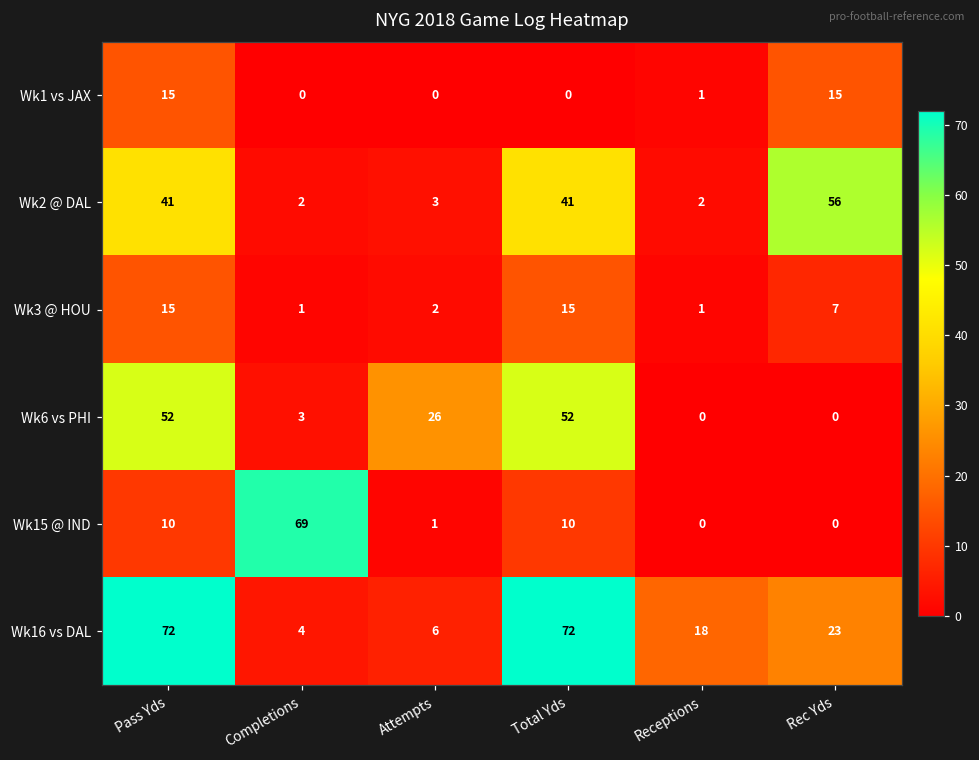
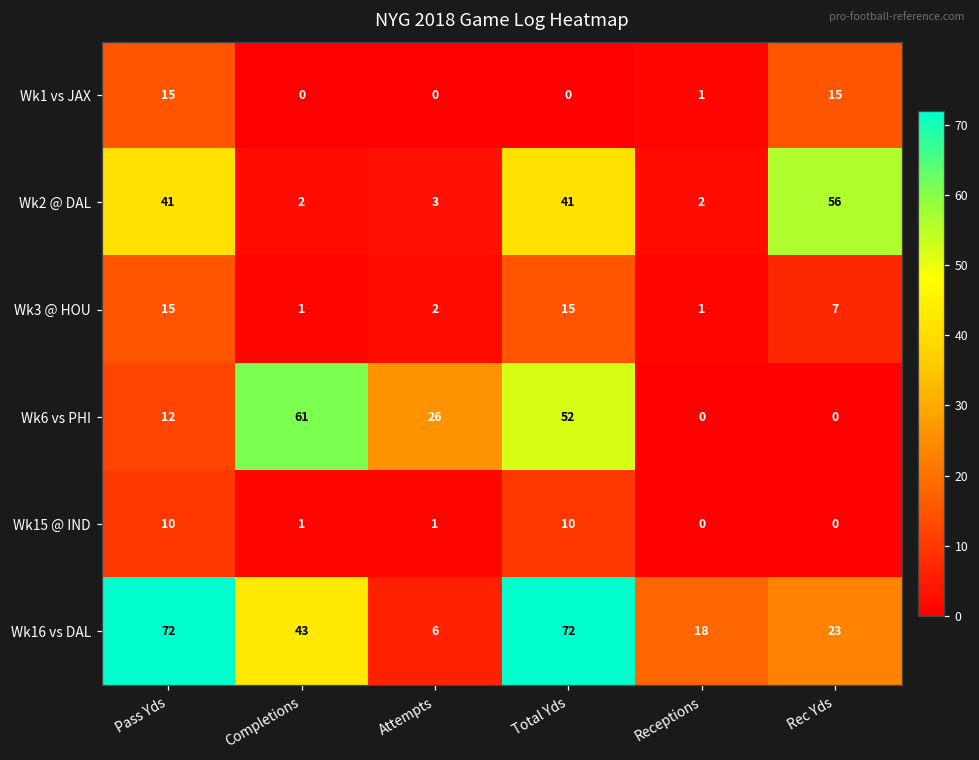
  {
    "Wk1 vs JAX": {
      "Pass Yds": 15,
      "Completions": 0,
      "Attempts": 0,
      "Total Yds": 0,
      "Receptions": 1,
      "Rec Yds": 15
    },
    "Wk2 @ DAL": {
      "Pass Yds": 41,
      "Completions": 2,
      "Attempts": 3,
      "Total Yds": 41,
      "Receptions": 2,
      "Rec Yds": 56
    },
    "Wk3 @ HOU": {
      "Pass Yds": 15,
      "Completions": 1,
      "Attempts": 2,
      "Total Yds": 15,
      "Receptions": 1,
      "Rec Yds": 7
    },
    "Wk6 vs PHI": {
-     "Pass Yds": 52,
-     "Completions": 3,
+     "Pass Yds": 12,
+     "Completions": 61,
      "Attempts": 26,
      "Total Yds": 52,
      "Receptions": 0,
      "Rec Yds": 0
    },
    "Wk15 @ IND": {
      "Pass Yds": 10,
-     "Completions": 69,
+     "Completions": 1,
      "Attempts": 1,
      "Total Yds": 10,
      "Receptions": 0,
      "Rec Yds": 0
    },
    "Wk16 vs DAL": {
      "Pass Yds": 72,
-     "Completions": 4,
+     "Completions": 43,
      "Attempts": 6,
      "Total Yds": 72,
      "Receptions": 18,
      "Rec Yds": 23
    }
  }
